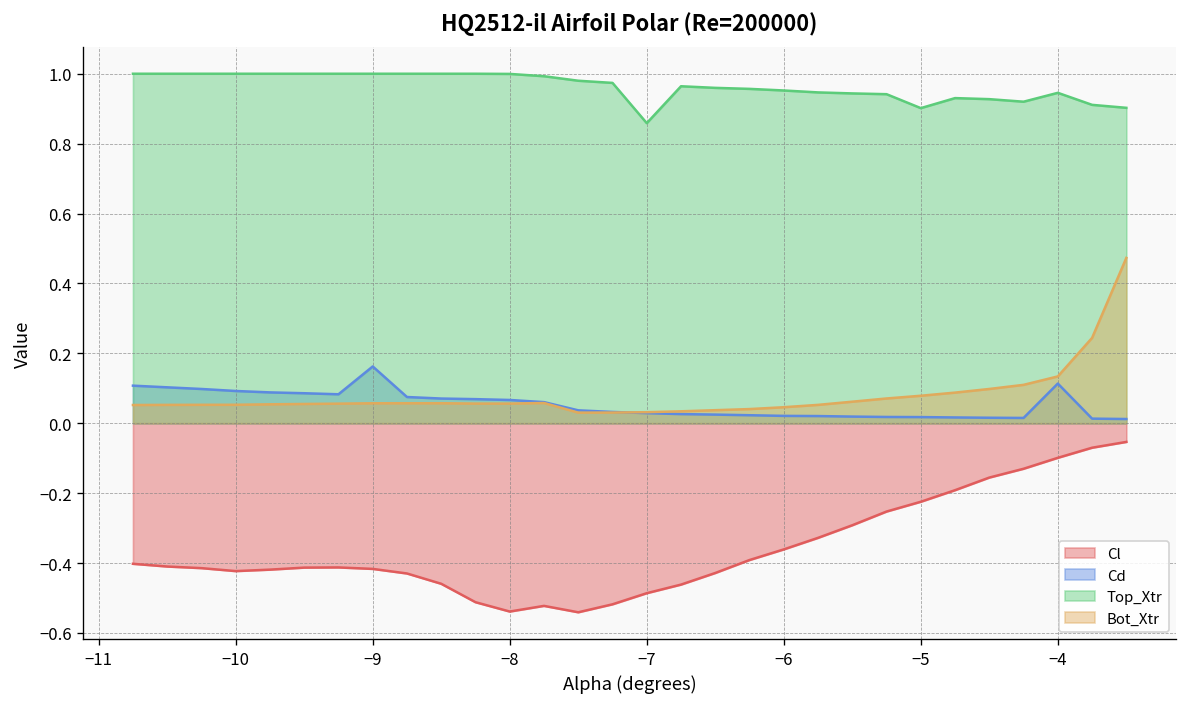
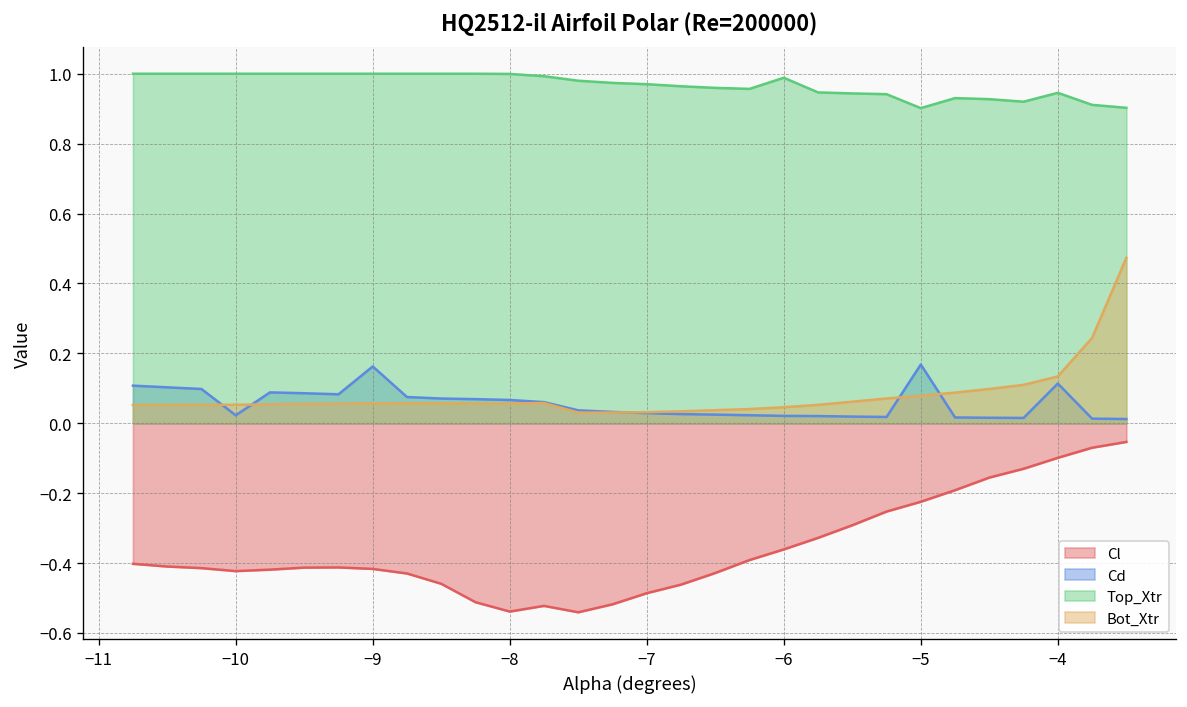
  {
    "Cd": {
-     "−10": 0.09,
+     "−10": 0.02,
      "−9": 0.16,
      "−8": 0.07,
      "−6": 0.02,
-     "−5": 0.02,
+     "−5": 0.17,
      "−4": 0.11
    },
    "Top_Xtr": {
      "−10": 1.00,
      "−9": 1.00,
      "−8": 1.00,
-     "−7": 0.86,
-     "−6": 0.95,
+     "−7": 0.97,
+     "−6": 0.99,
      "−5": 0.90,
      "−4": 0.95
    }
  }
